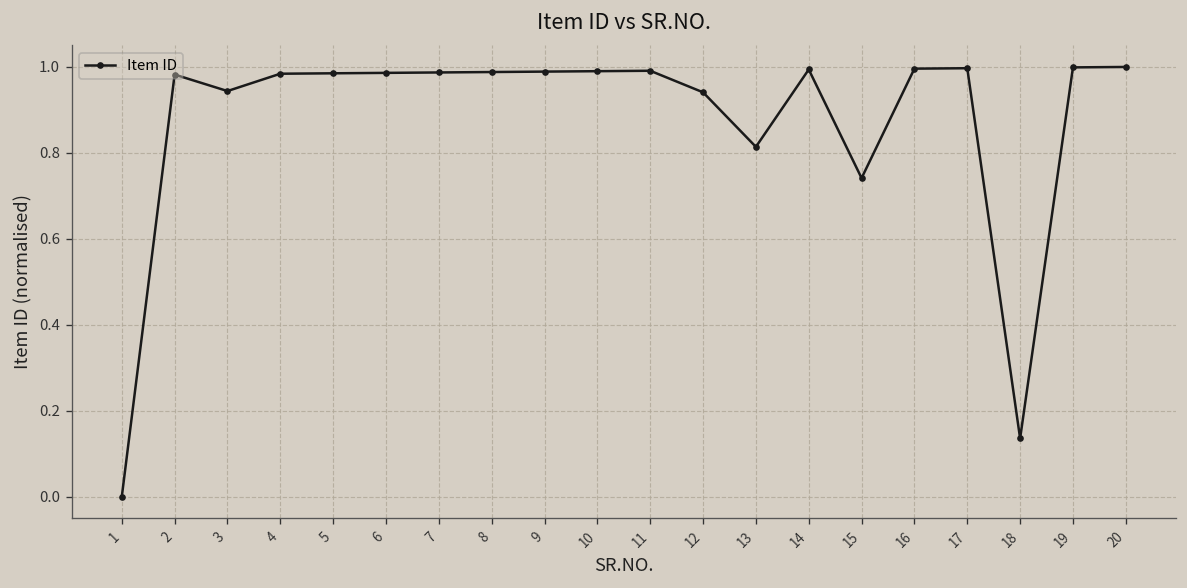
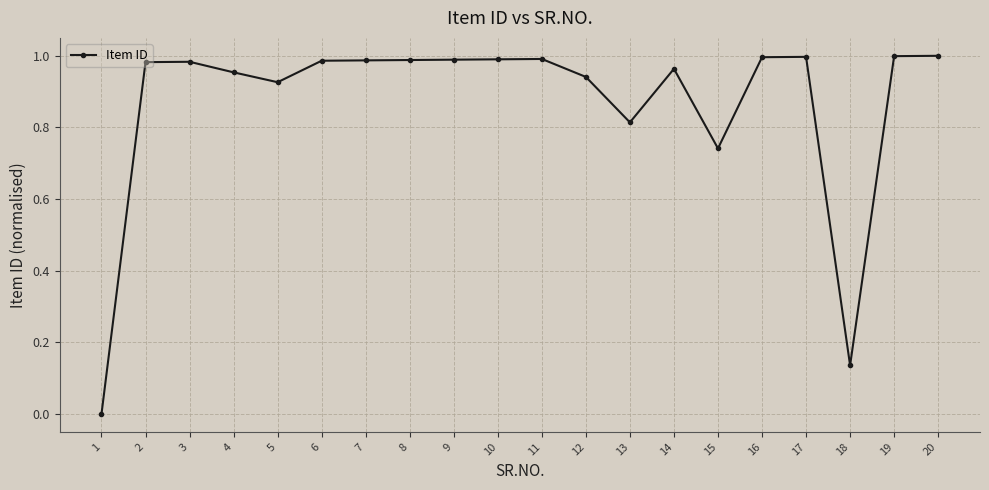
  {
    "1": 0.00,
-   "3": 0.94,
-   "4": 0.98,
-   "5": 0.99,
+   "3": 0.98,
+   "4": 0.95,
+   "5": 0.93,
    "6": 0.99,
    "7": 0.99,
    "8": 0.99,
    "9": 0.99,
    "10": 0.99,
    "11": 0.99,
    "12": 0.94,
    "13": 0.81,
-   "14": 0.99,
+   "14": 0.96,
    "15": 0.74,
    "16": 1.00,
    "17": 1.00,
    "18": 0.14,
    "19": 1.00,
    "20": 1.00
  }
